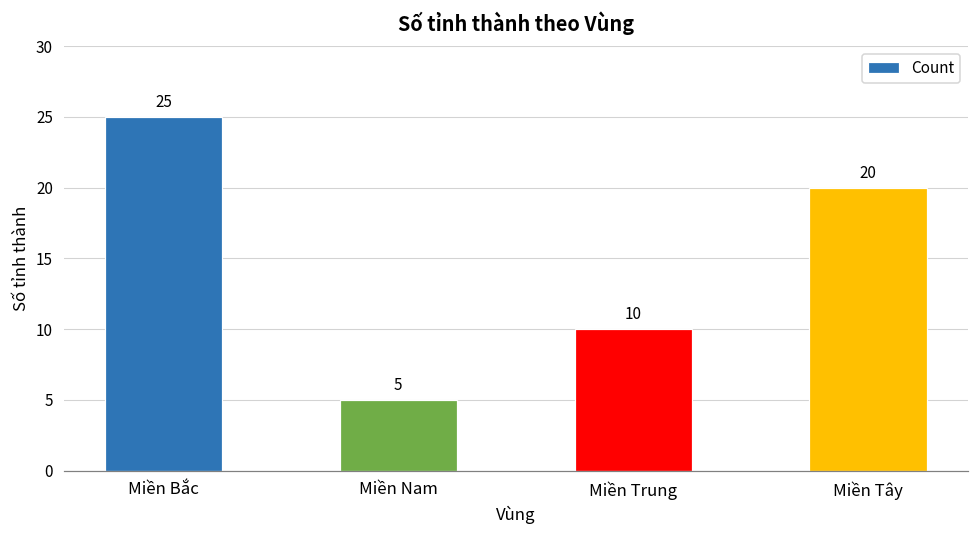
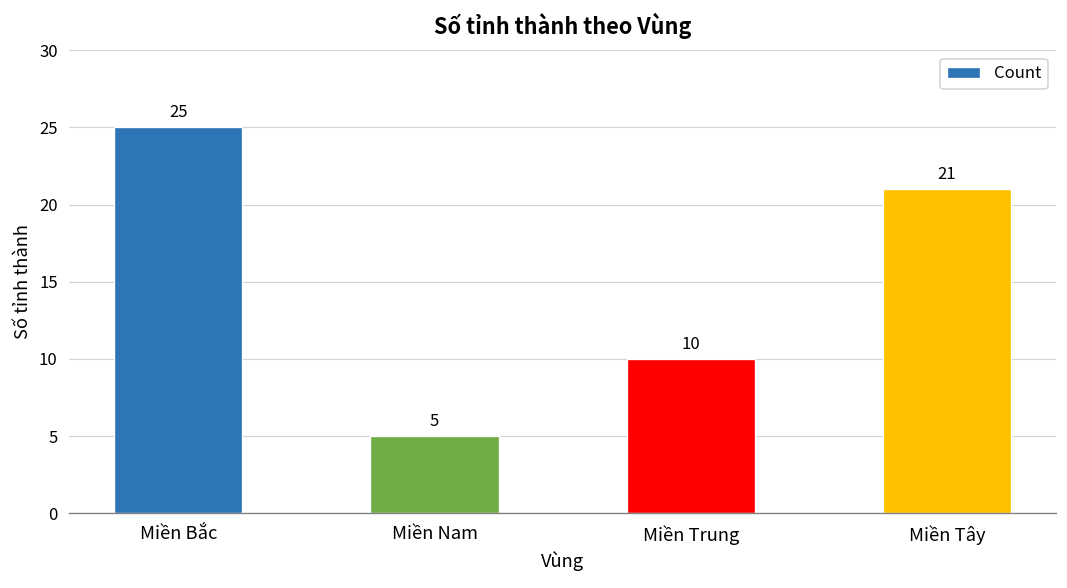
  {
    "Miền Bắc": 25,
    "Miền Nam": 5,
    "Miền Trung": 10,
-   "Miền Tây": 20
+   "Miền Tây": 21
  }
